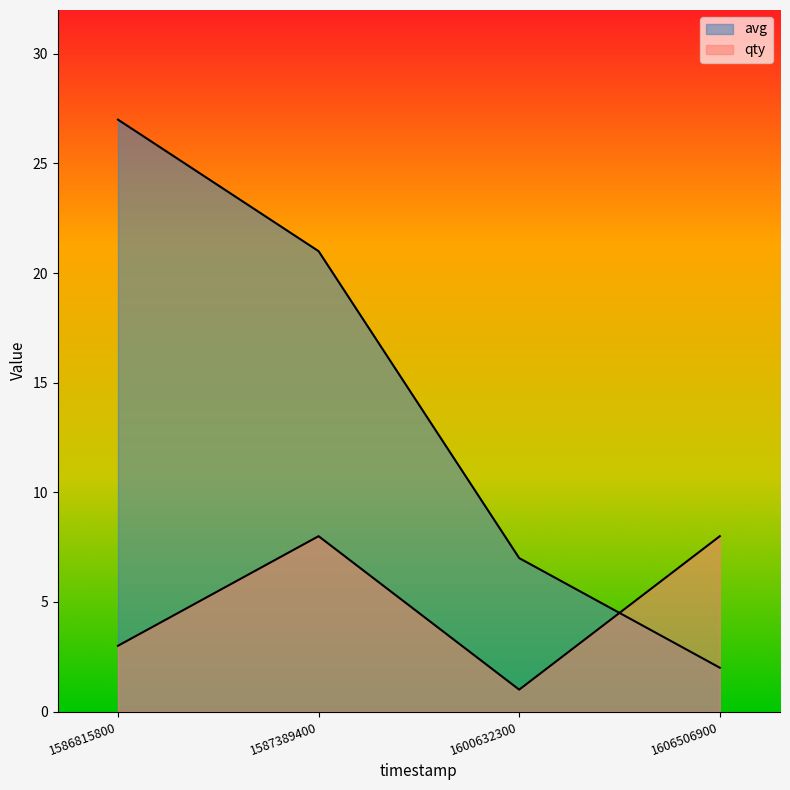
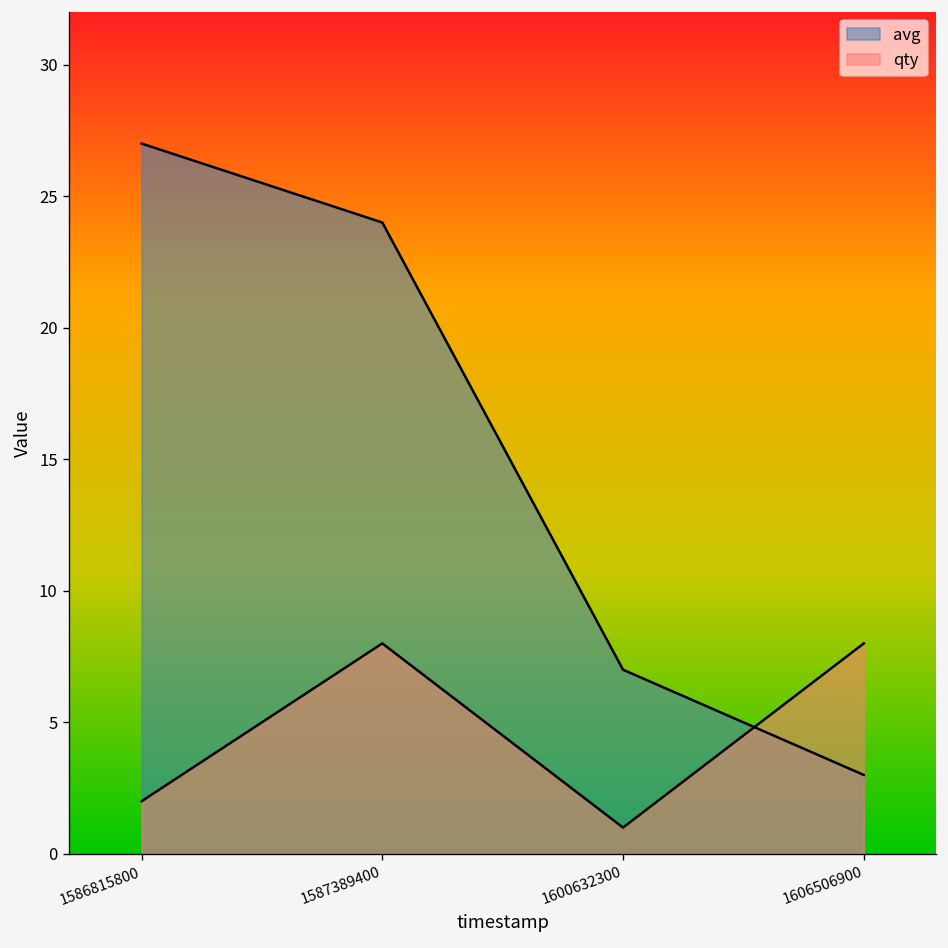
  {
    "avg": {
      "1586815800": 27,
-     "1587389400": 21,
+     "1587389400": 24,
      "1600632300": 7,
-     "1606506900": 2
+     "1606506900": 3
    },
    "qty": {
-     "1586815800": 3,
+     "1586815800": 2,
      "1587389400": 8,
      "1600632300": 1,
      "1606506900": 8
    }
  }
